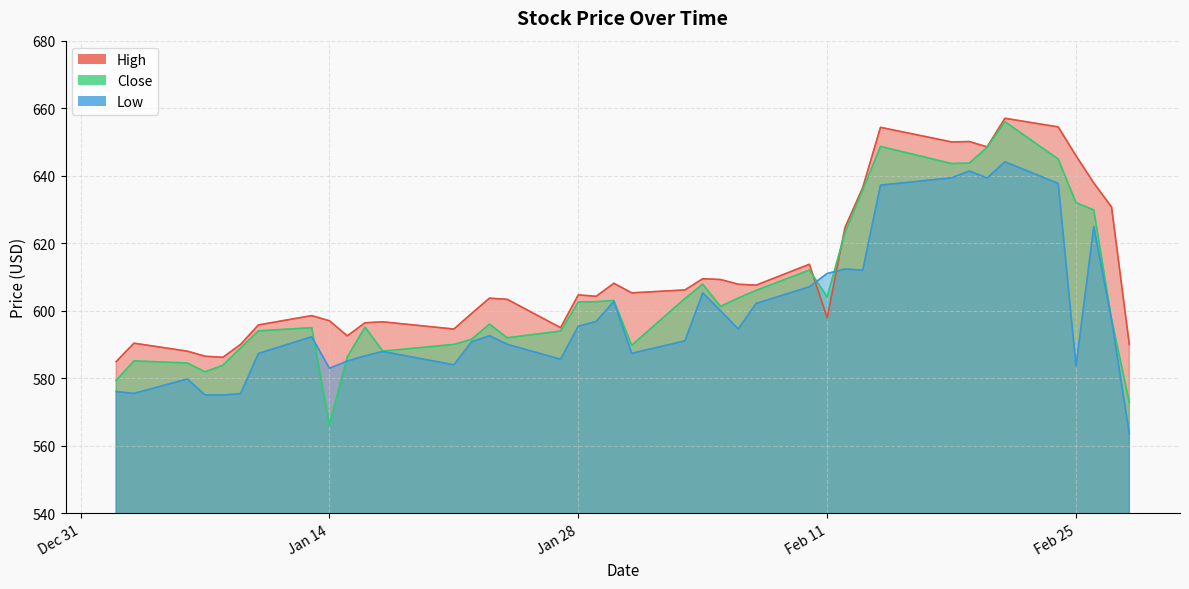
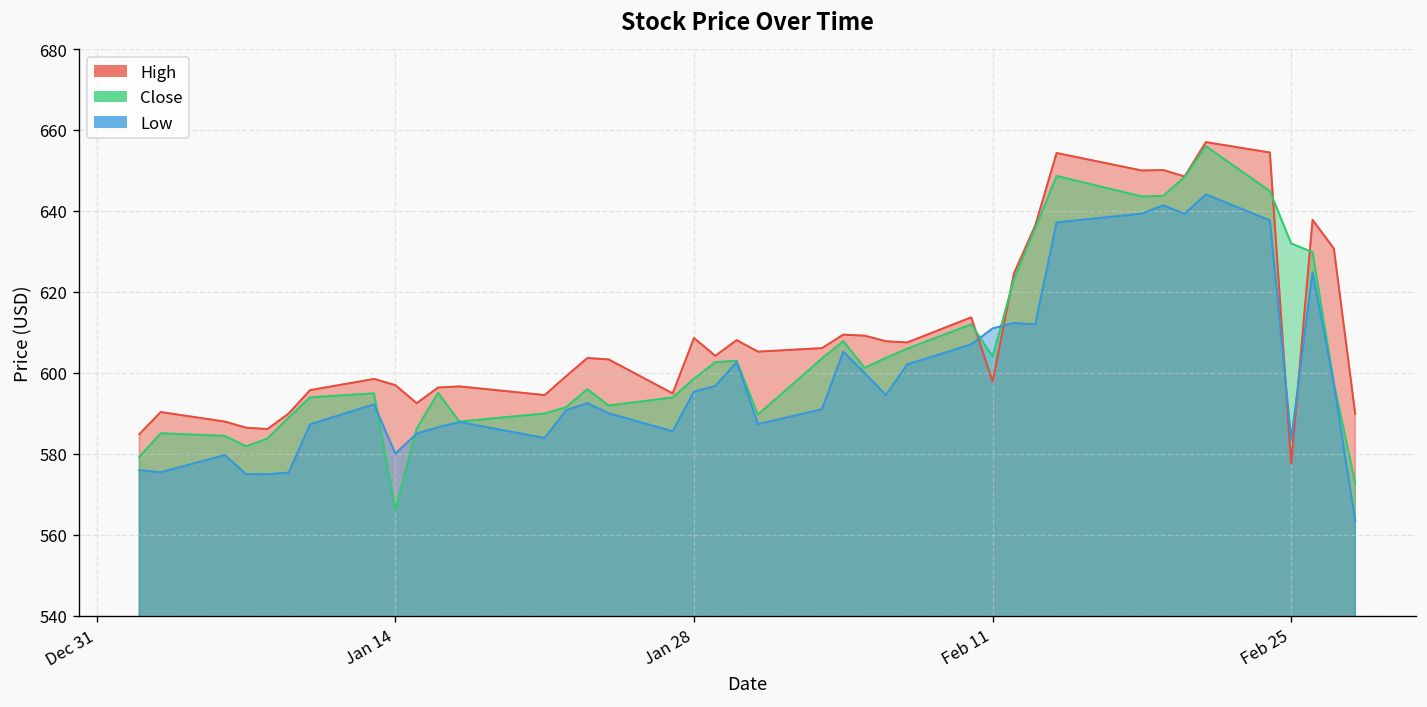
  {
    "High": {
      "Jan 14": 597,
-     "Jan 28": 605,
+     "Jan 28": 609,
      "Feb 11": 598,
-     "Feb 25": 646
+     "Feb 25": 578
    },
    "Close": {
      "Jan 14": 566,
-     "Jan 28": 603,
+     "Jan 28": 599,
      "Feb 11": 604,
      "Feb 25": 632
    },
    "Low": {
-     "Jan 14": 583,
+     "Jan 14": 580,
      "Jan 28": 595,
      "Feb 11": 611,
      "Feb 25": 584
    }
  }
